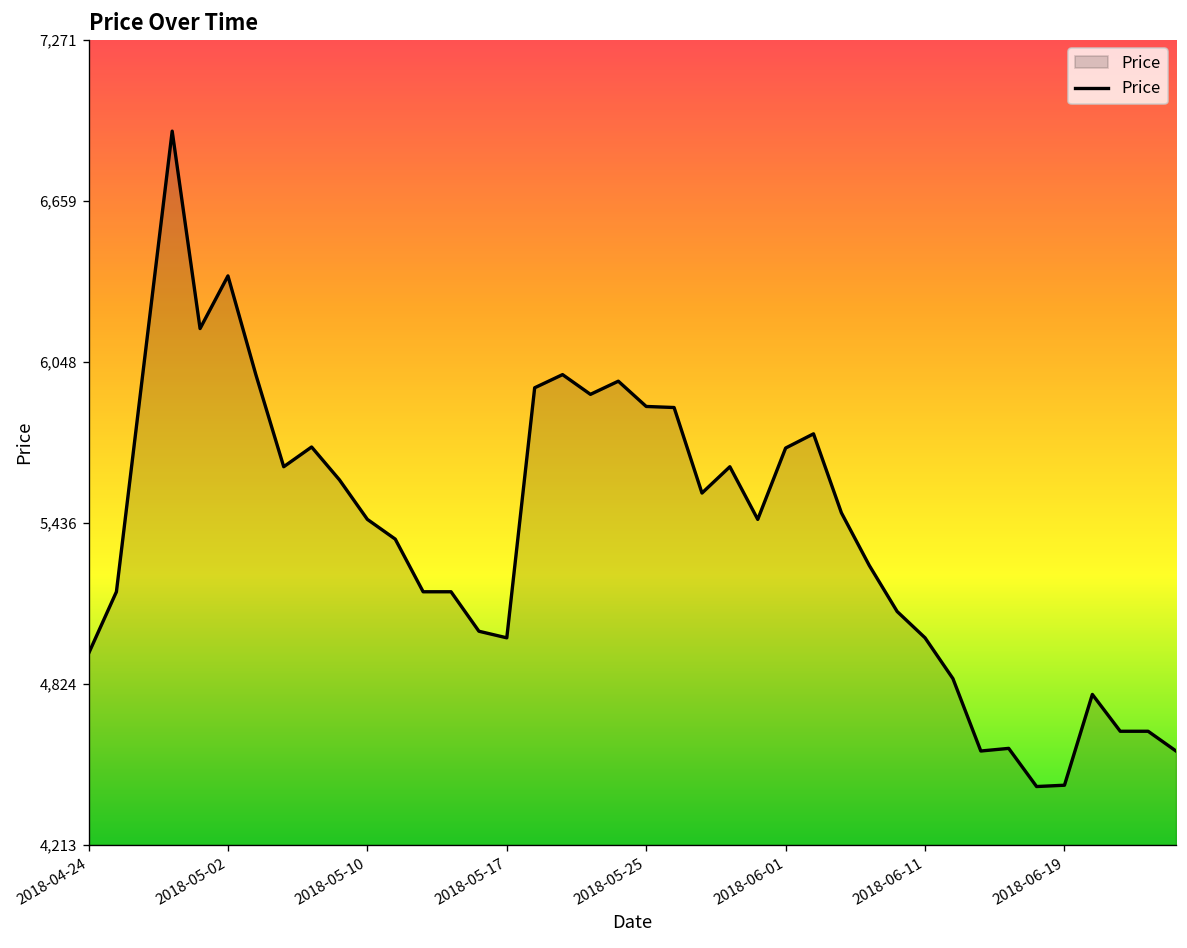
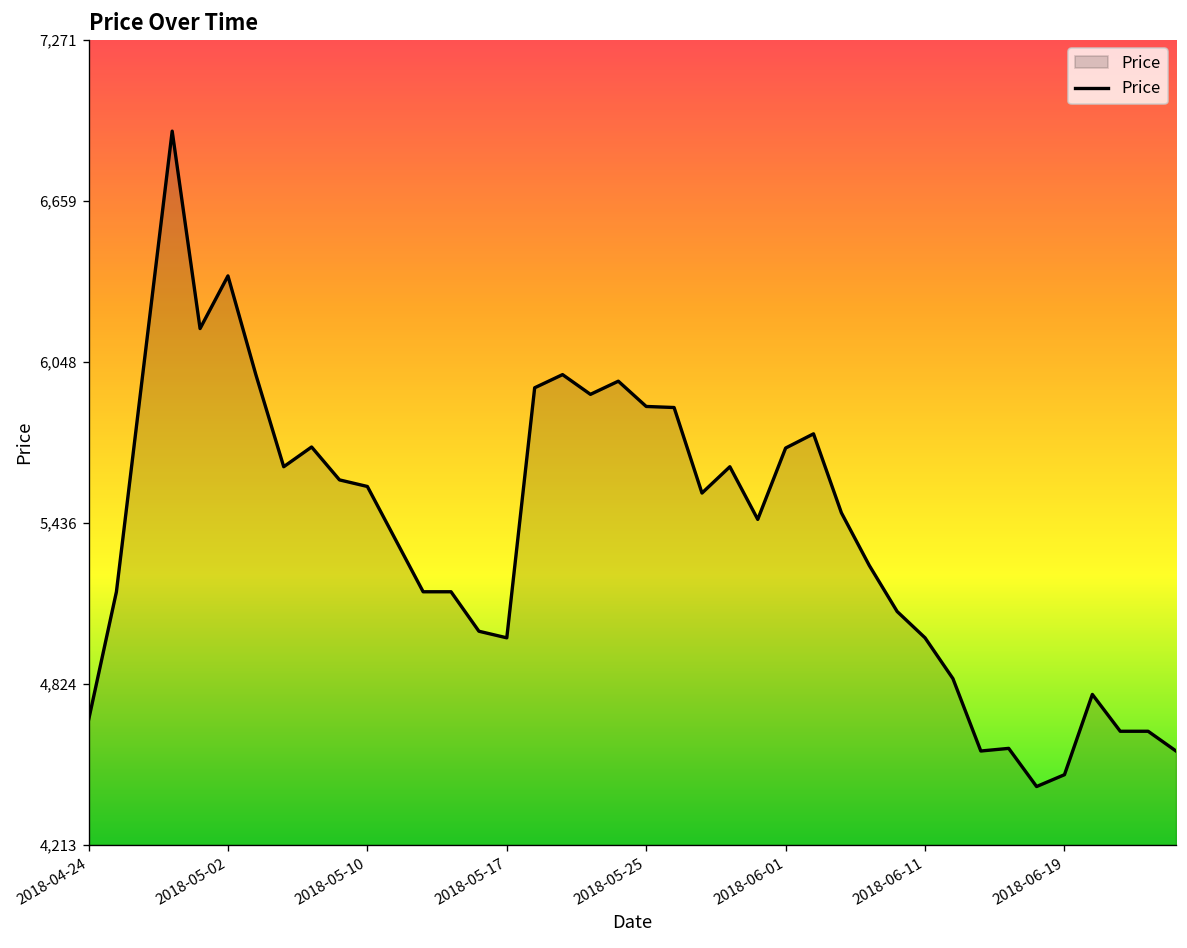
  {
-   "2018-04-24": "4,940",
+   "2018-04-24": "4,690",
    "2018-05-02": "6,380",
-   "2018-05-10": "5,450",
+   "2018-05-10": "5,580",
    "2018-05-17": "5,000",
    "2018-05-25": "5,880",
    "2018-06-01": "5,720",
    "2018-06-11": "5,000",
-   "2018-06-19": "4,440"
+   "2018-06-19": "4,480"
  }
